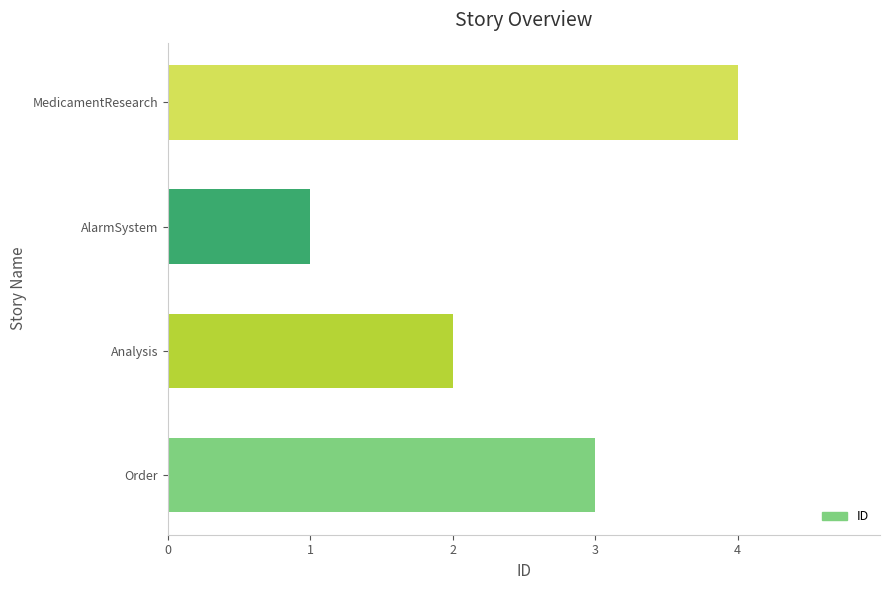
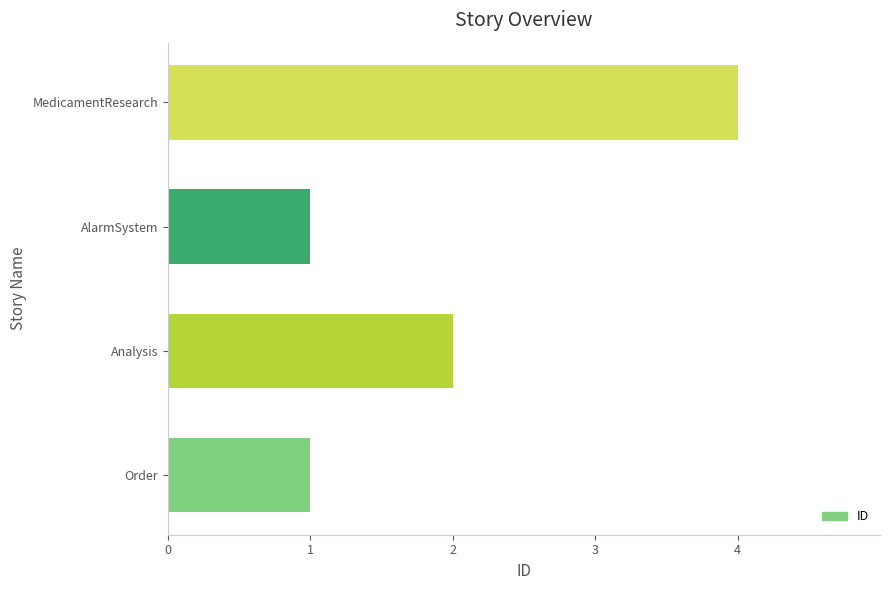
  {
    "MedicamentResearch": 4,
    "AlarmSystem": 1,
    "Analysis": 2,
-   "Order": 3
+   "Order": 1
  }
